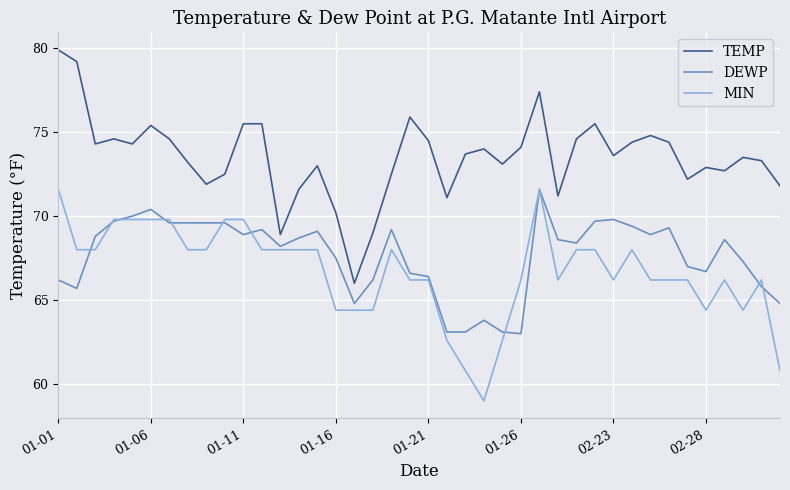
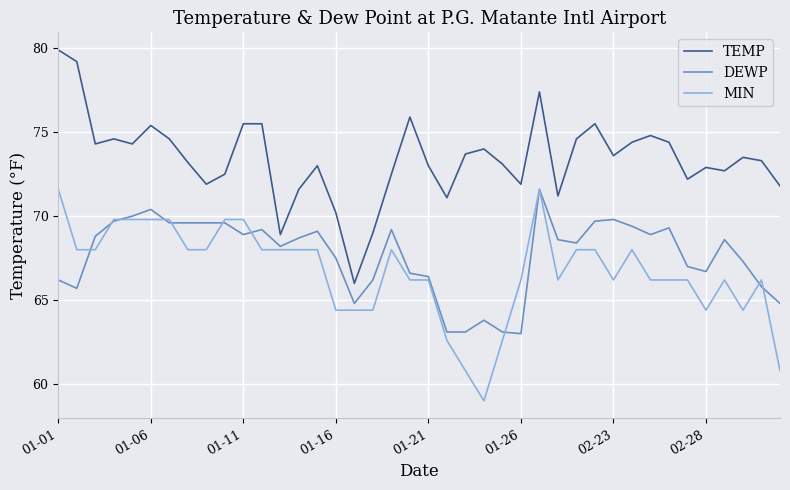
  {
    "TEMP": {
      "01-01": 79.9,
      "01-06": 75.4,
      "01-11": 75.5,
      "01-16": 70.2,
-     "01-21": 74.5,
-     "01-26": 74.1,
+     "01-21": 73.0,
+     "01-26": 71.9,
      "02-23": 73.6,
      "02-28": 72.9
    }
  }
